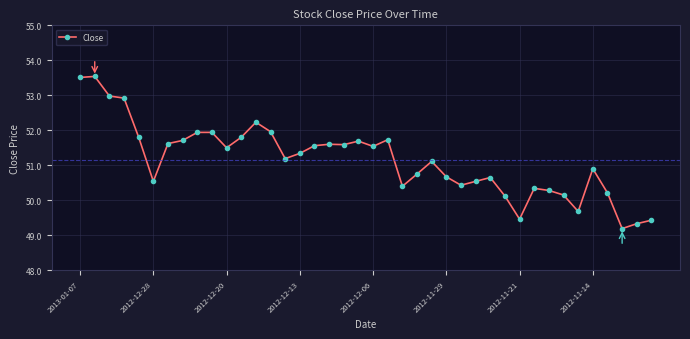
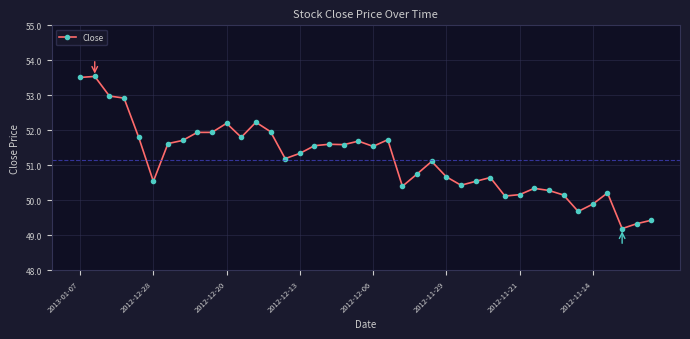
  {
    "2013-01-07": 53.5,
    "2012-12-28": 50.5,
-   "2012-12-20": 51.5,
+   "2012-12-20": 52.2,
    "2012-12-13": 51.3,
    "2012-12-06": 51.5,
    "2012-11-29": 50.7,
-   "2012-11-21": 49.5,
-   "2012-11-14": 50.9
+   "2012-11-21": 50.2,
+   "2012-11-14": 49.9
  }
